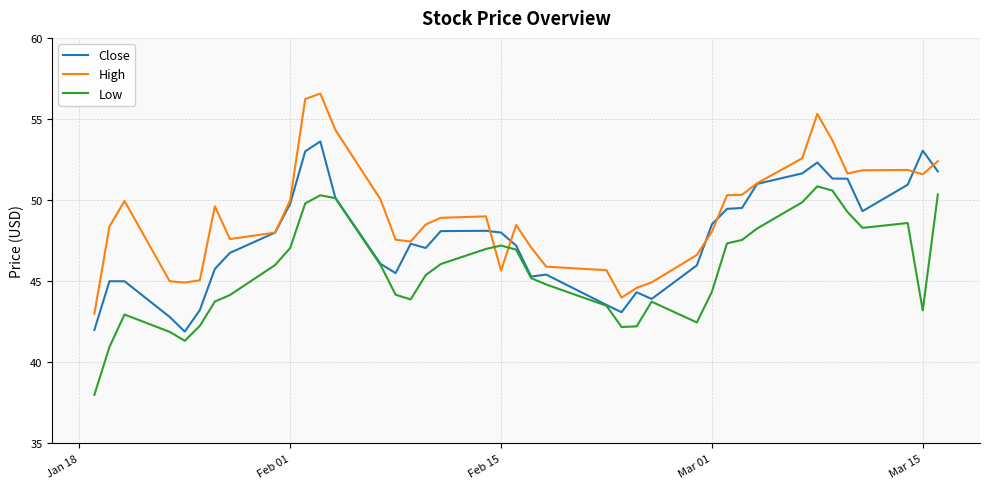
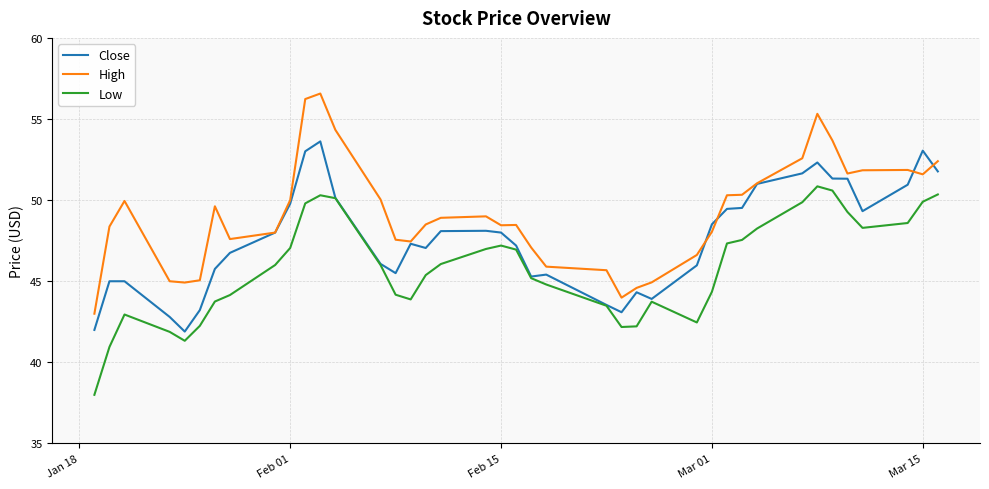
  {
    "Close": {
      "Feb 01": 49.8,
      "Feb 15": 48.0,
      "Mar 01": 48.5,
      "Mar 15": 53.1
    },
    "High": {
      "Feb 01": 50.0,
-     "Feb 15": 45.7,
+     "Feb 15": 48.5,
      "Mar 01": 48.1,
      "Mar 15": 51.6
    },
    "Low": {
      "Feb 01": 47.1,
      "Feb 15": 47.2,
      "Mar 01": 44.4,
-     "Mar 15": 43.2
+     "Mar 15": 49.9
    }
  }
